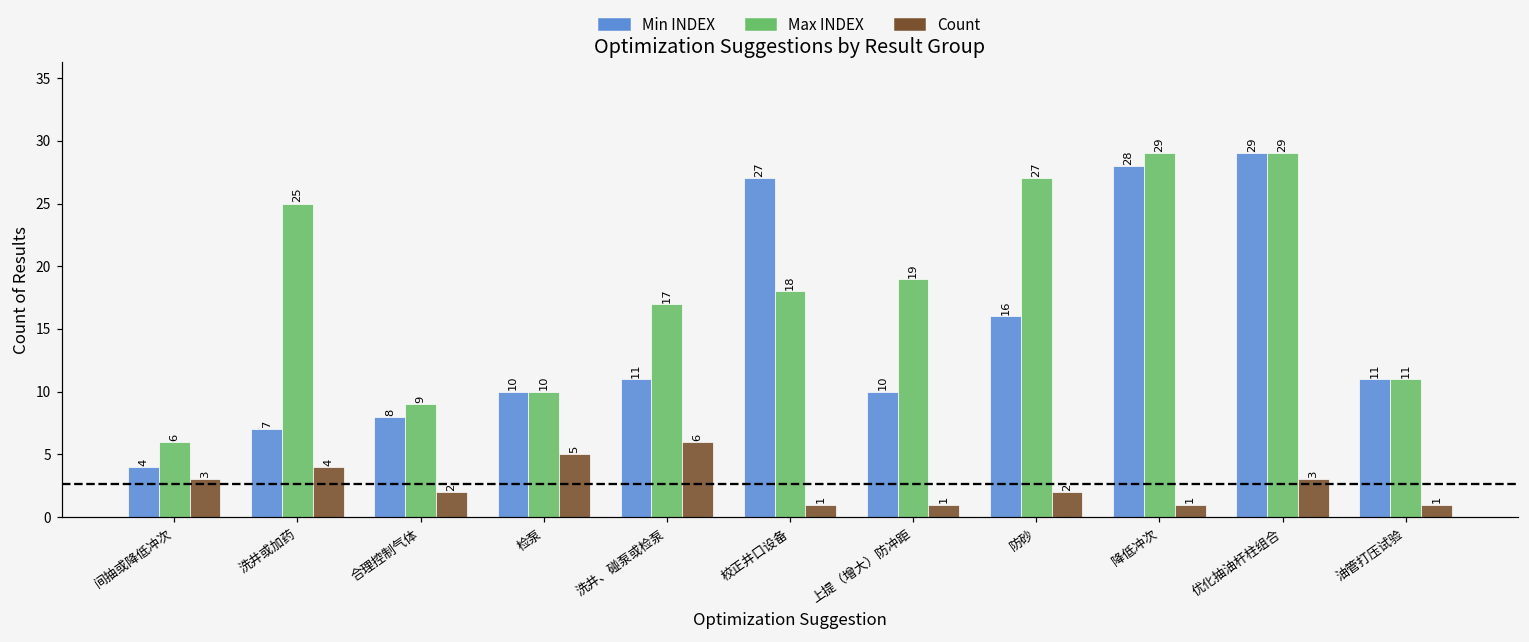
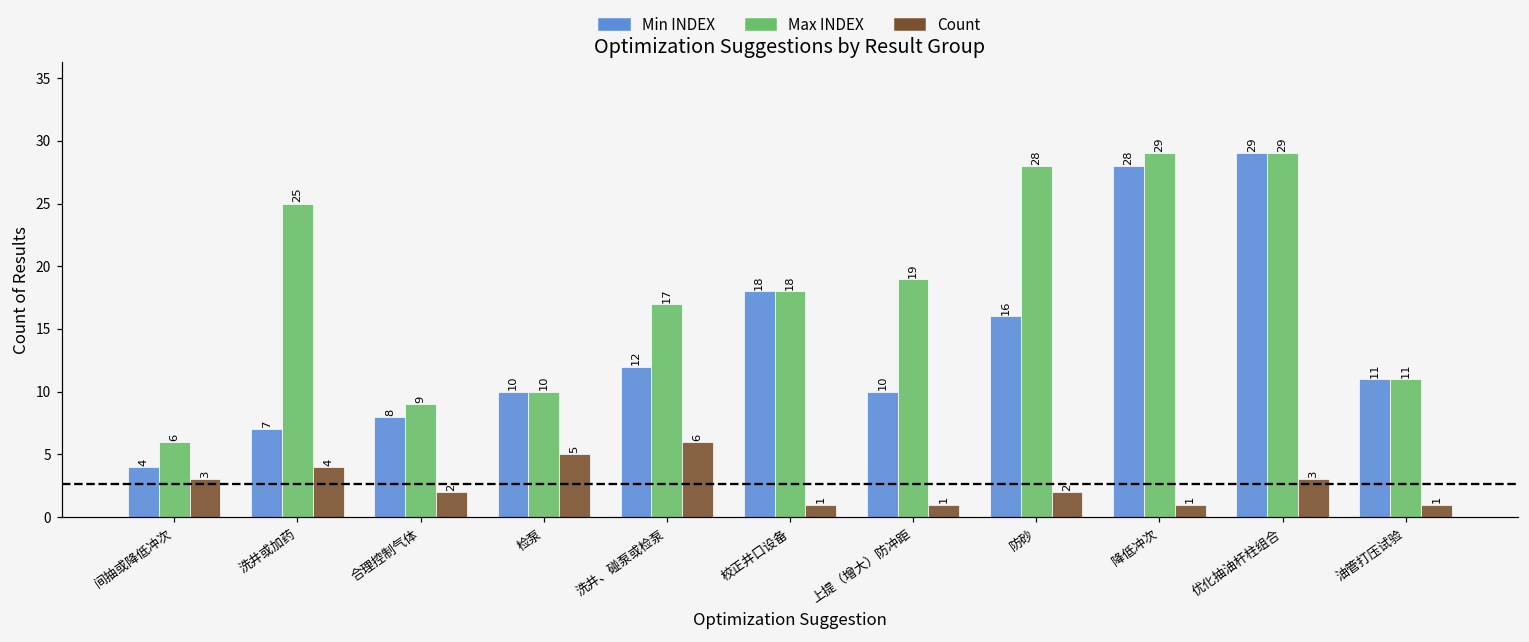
  {
    "Min INDEX": {
      "间抽或降低冲次": 4,
      "洗井或加药": 7,
      "合理控制气体": 8,
      "检泵": 10,
-     "洗井、碰泵或检泵": 11,
-     "校正井口设备": 27,
+     "洗井、碰泵或检泵": 12,
+     "校正井口设备": 18,
      "上提（增大）防冲距": 10,
      "防砂": 16,
      "降低冲次": 28,
      "优化抽油杆柱组合": 29,
      "油管打压试验": 11
    },
    "Max INDEX": {
      "间抽或降低冲次": 6,
      "洗井或加药": 25,
      "合理控制气体": 9,
      "检泵": 10,
      "洗井、碰泵或检泵": 17,
      "校正井口设备": 18,
      "上提（增大）防冲距": 19,
-     "防砂": 27,
+     "防砂": 28,
      "降低冲次": 29,
      "优化抽油杆柱组合": 29,
      "油管打压试验": 11
    },
    "Count": {
      "间抽或降低冲次": 3,
      "洗井或加药": 4,
      "合理控制气体": 2,
      "检泵": 5,
      "洗井、碰泵或检泵": 6,
      "校正井口设备": 1,
      "上提（增大）防冲距": 1,
      "防砂": 2,
      "降低冲次": 1,
      "优化抽油杆柱组合": 3,
      "油管打压试验": 1
    }
  }
